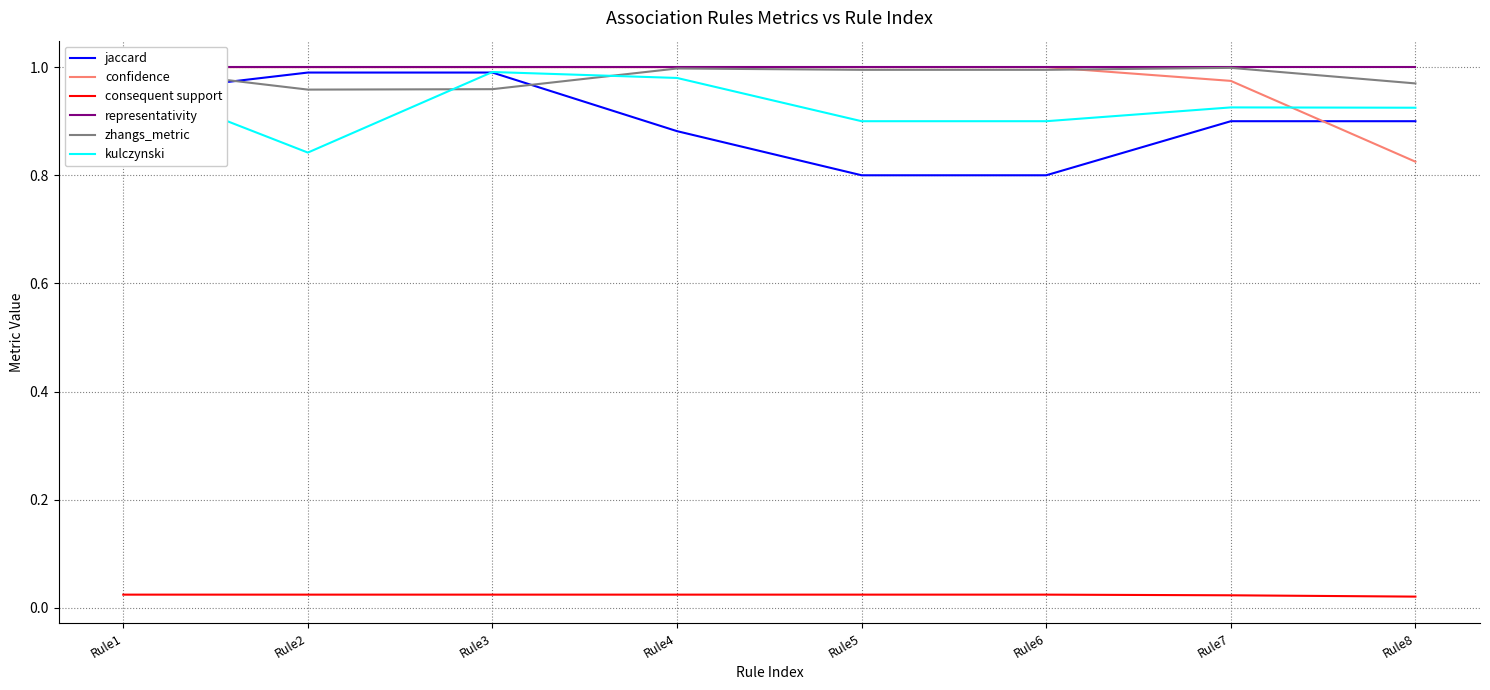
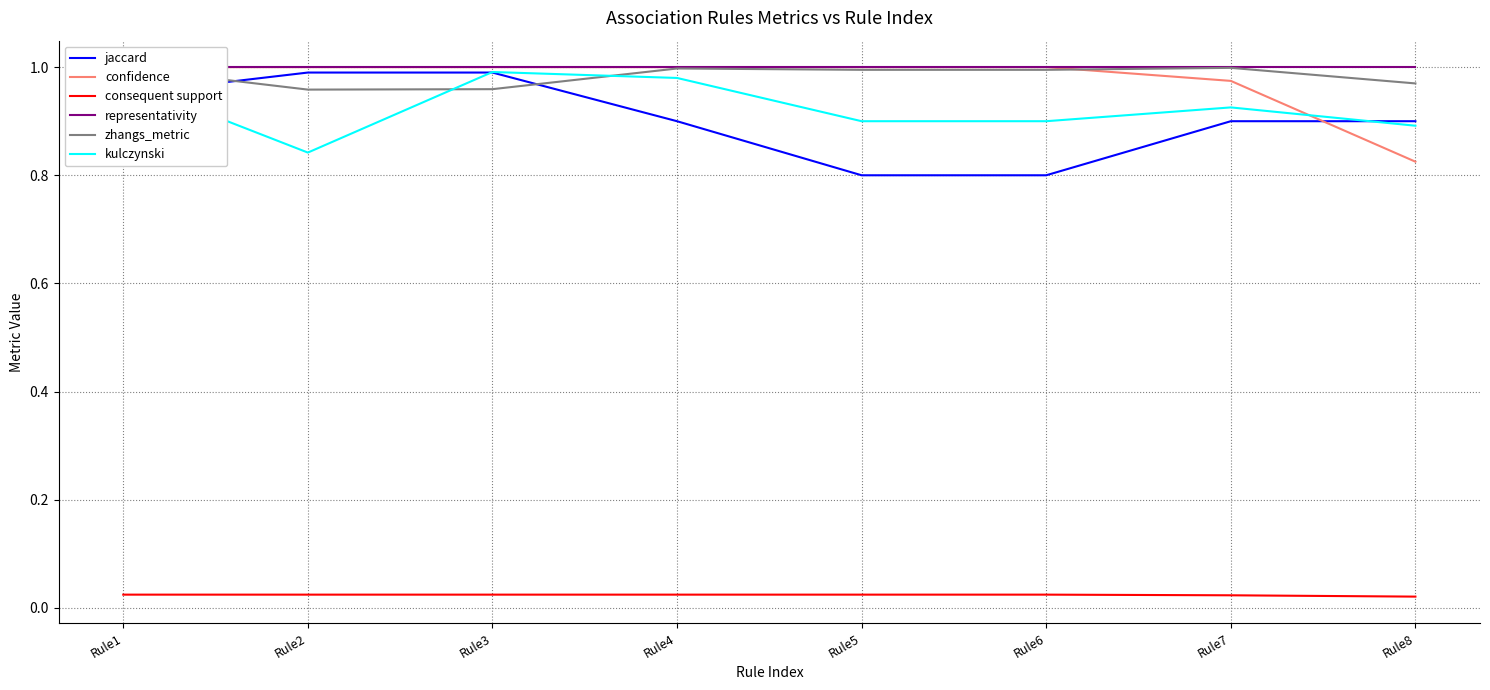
  {
    "jaccard": {
      "Rule2": 0.99,
-     "Rule4": 0.88,
+     "Rule4": 0.90,
      "Rule5": 0.80,
      "Rule6": 0.80,
      "Rule7": 0.90,
      "Rule8": 0.90
    },
    "confidence": {
      "Rule7": 0.97,
      "Rule8": 0.83
    },
    "consequent support": {
      "Rule1": 0.02,
      "Rule2": 0.02,
      "Rule3": 0.02,
      "Rule4": 0.02,
      "Rule5": 0.02,
      "Rule6": 0.02,
      "Rule7": 0.02,
      "Rule8": 0.02
    },
    "representativity": {
      "Rule8": 1.00
    },
    "zhangs_metric": {
      "Rule2": 0.96,
      "Rule3": 0.96,
      "Rule5": 1.00,
      "Rule6": 1.00,
      "Rule8": 0.97
    },
    "kulczynski": {
      "Rule2": 0.84,
      "Rule4": 0.98,
      "Rule5": 0.90,
      "Rule6": 0.90,
      "Rule7": 0.93,
-     "Rule8": 0.92
+     "Rule8": 0.89
    }
  }
